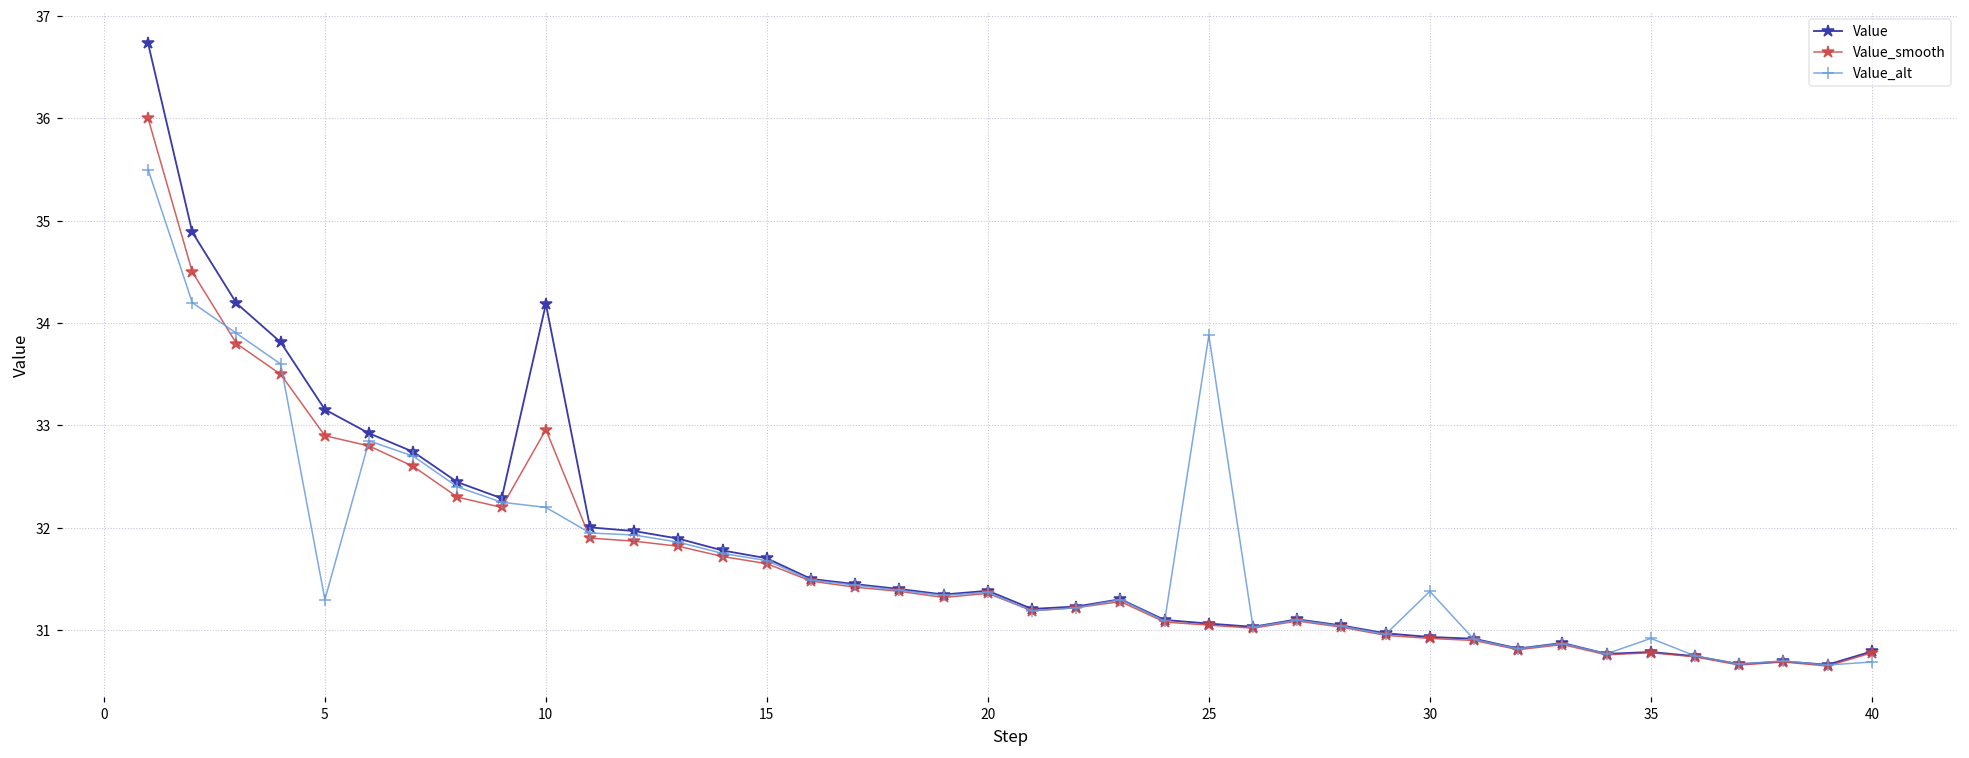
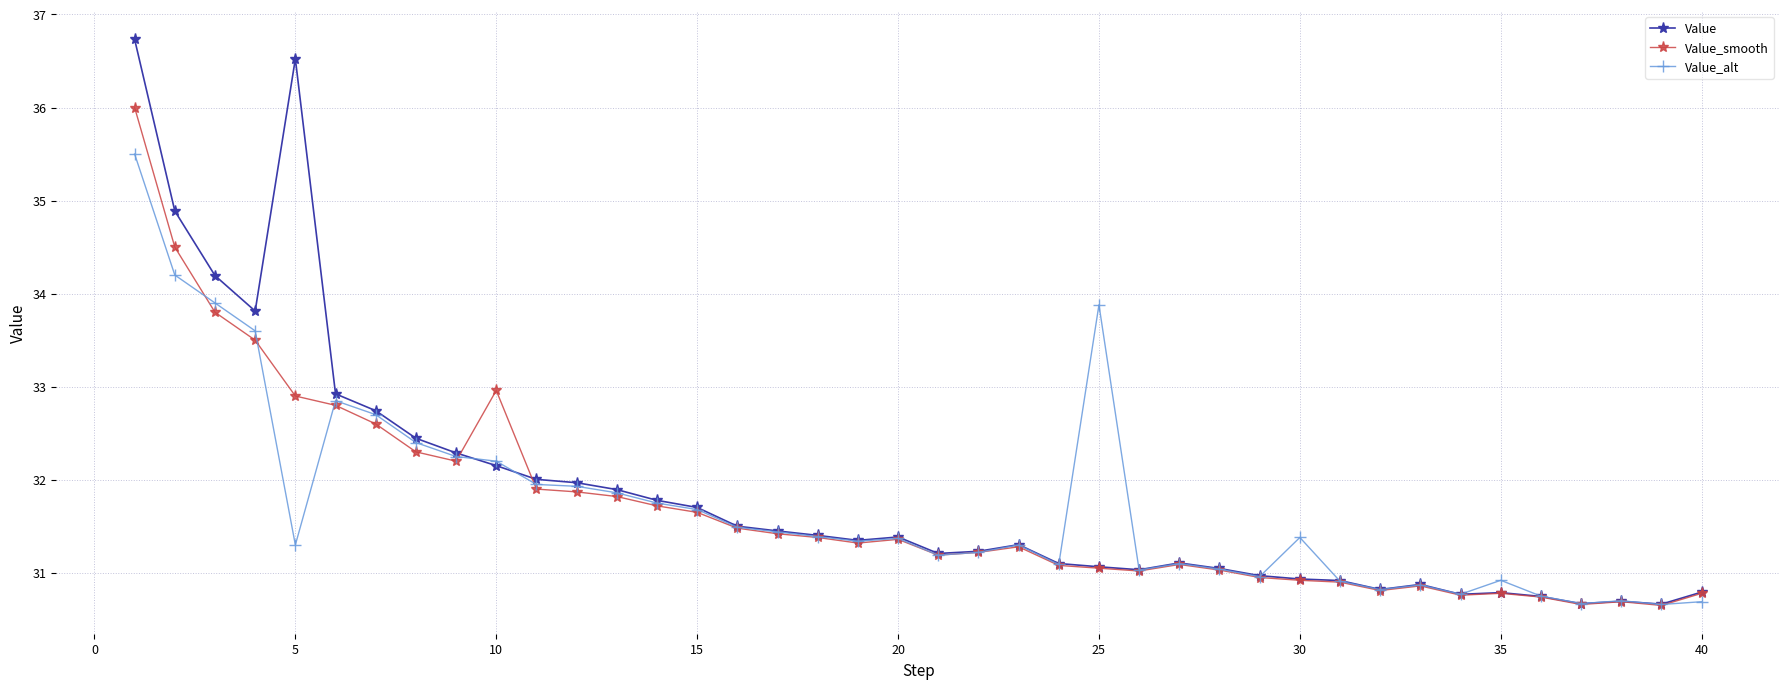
  {
    "Value": {
-     "5": 33.2,
-     "10": 34.2
+     "5": 36.5,
+     "10": 32.2
    },
    "Value_smooth": {
      "5": 32.9,
      "10": 33.0,
      "15": 31.7
    },
    "Value_alt": {
      "5": 31.3,
      "10": 32.2,
      "25": 33.9,
      "30": 31.4,
      "35": 30.9,
      "40": 30.7
    }
  }
